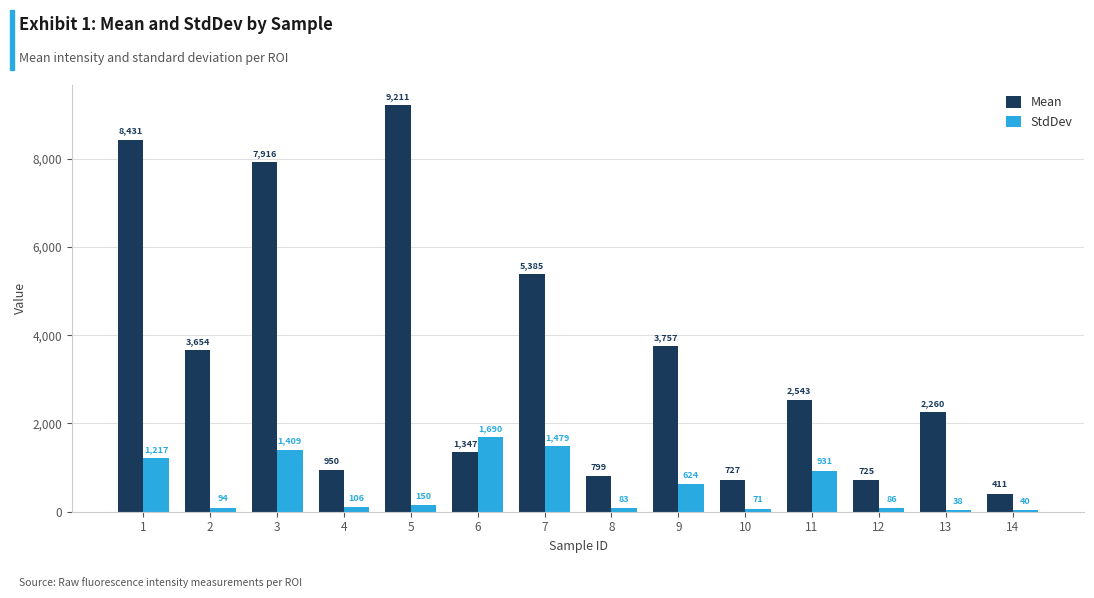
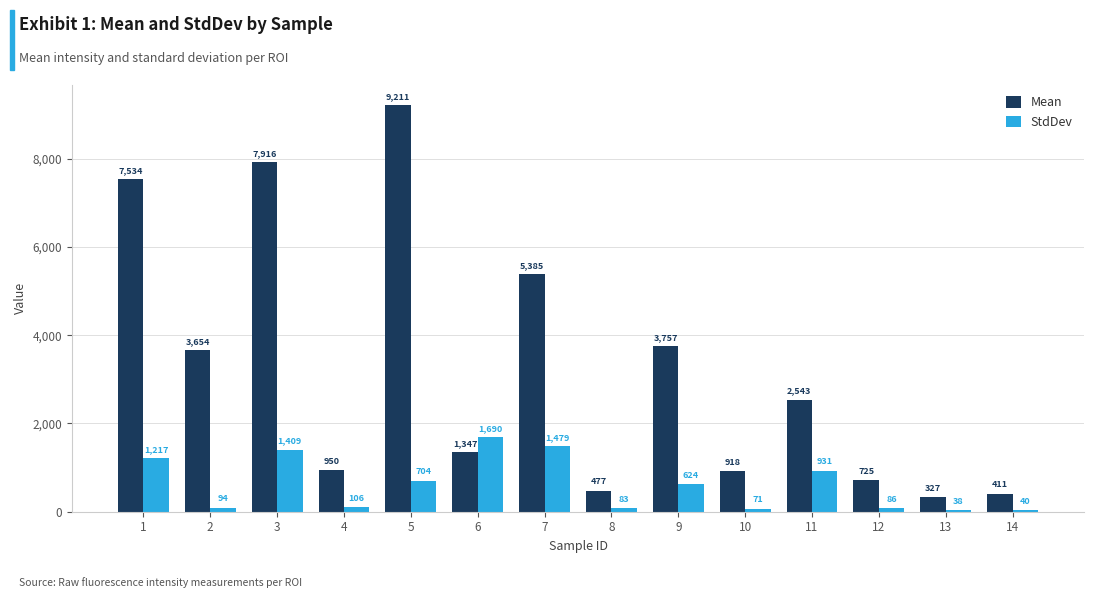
  {
    "Mean": {
-     "1": "8,431",
+     "1": "7,534",
      "2": "3,654",
      "3": "7,916",
      "4": "950",
      "5": "9,211",
      "6": "1,347",
      "7": "5,385",
-     "8": "799",
+     "8": "477",
      "9": "3,757",
-     "10": "727",
+     "10": "918",
      "11": "2,543",
      "12": "725",
-     "13": "2,260",
+     "13": "327",
      "14": "411"
    },
    "StdDev": {
      "1": "1,217",
      "2": "94",
      "3": "1,409",
      "4": "106",
-     "5": "150",
+     "5": "704",
      "6": "1,690",
      "7": "1,479",
      "8": "83",
      "9": "624",
      "10": "71",
      "11": "931",
      "12": "86",
      "13": "38",
      "14": "40"
    }
  }
